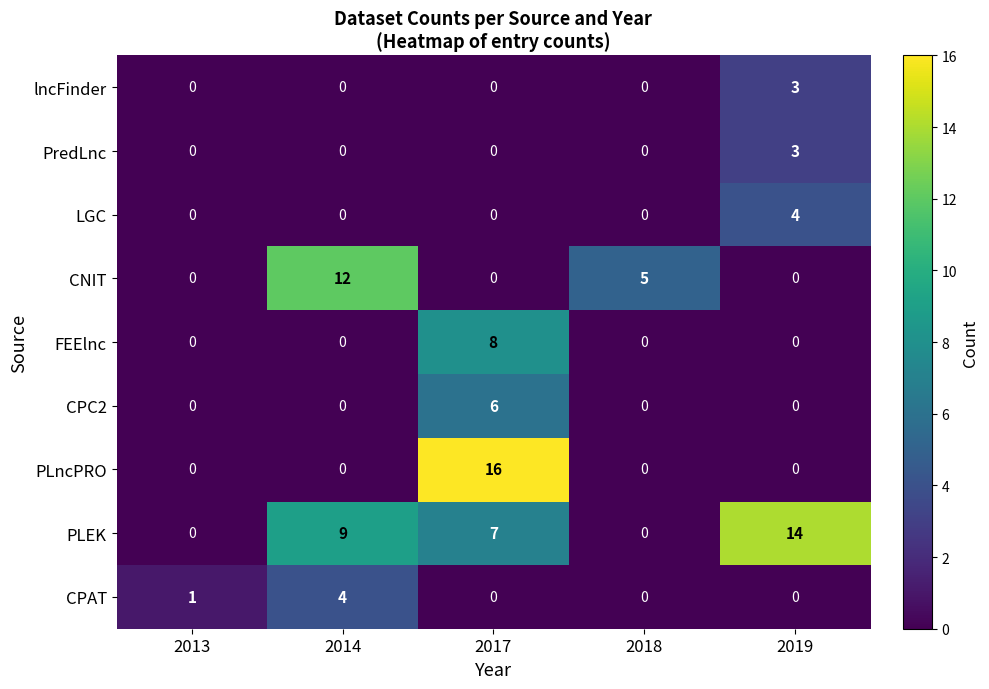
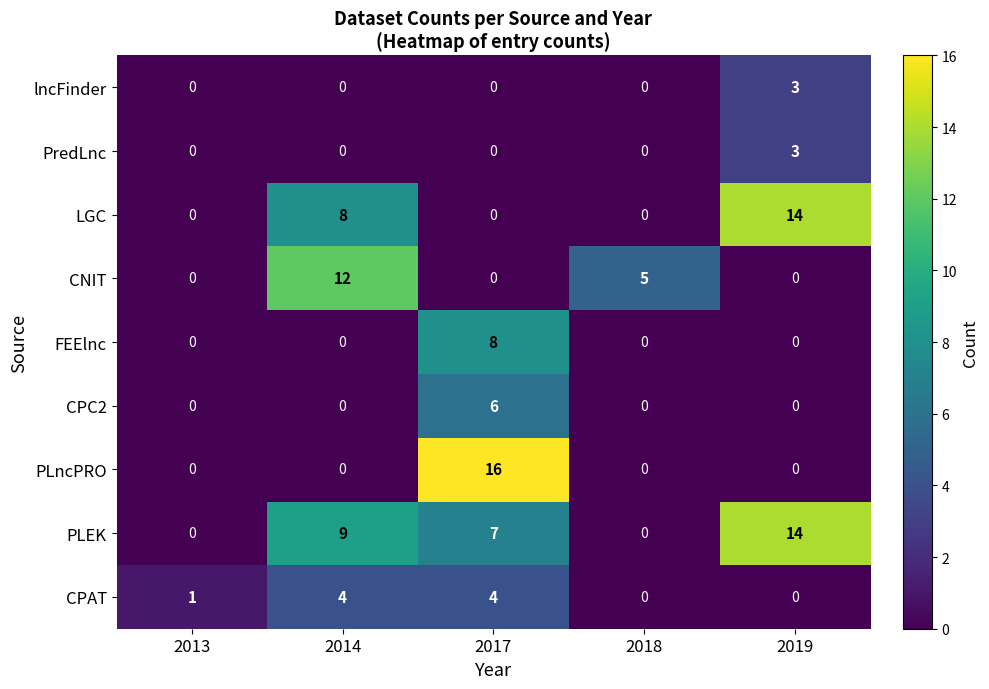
  {
    "lncFinder": {
      "2013": 0,
      "2014": 0,
      "2017": 0,
      "2018": 0,
      "2019": 3
    },
    "PredLnc": {
      "2013": 0,
      "2014": 0,
      "2017": 0,
      "2018": 0,
      "2019": 3
    },
    "LGC": {
      "2013": 0,
-     "2014": 0,
+     "2014": 8,
      "2017": 0,
      "2018": 0,
-     "2019": 4
+     "2019": 14
    },
    "CNIT": {
      "2013": 0,
      "2014": 12,
      "2017": 0,
      "2018": 5,
      "2019": 0
    },
    "FEElnc": {
      "2013": 0,
      "2014": 0,
      "2017": 8,
      "2018": 0,
      "2019": 0
    },
    "CPC2": {
      "2013": 0,
      "2014": 0,
      "2017": 6,
      "2018": 0,
      "2019": 0
    },
    "PLncPRO": {
      "2013": 0,
      "2014": 0,
      "2017": 16,
      "2018": 0,
      "2019": 0
    },
    "PLEK": {
      "2013": 0,
      "2014": 9,
      "2017": 7,
      "2018": 0,
      "2019": 14
    },
    "CPAT": {
      "2013": 1,
      "2014": 4,
-     "2017": 0,
+     "2017": 4,
      "2018": 0,
      "2019": 0
    }
  }
